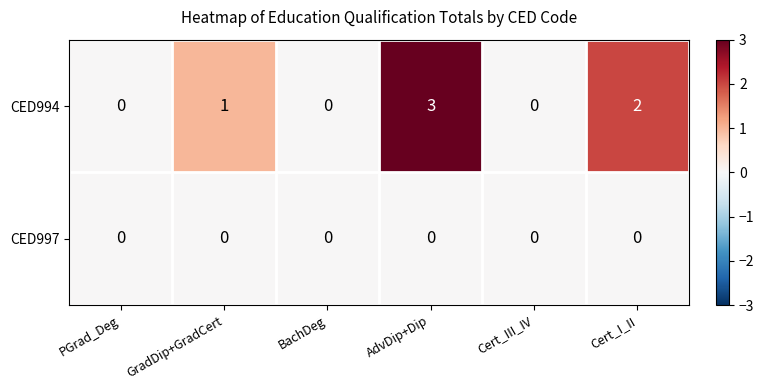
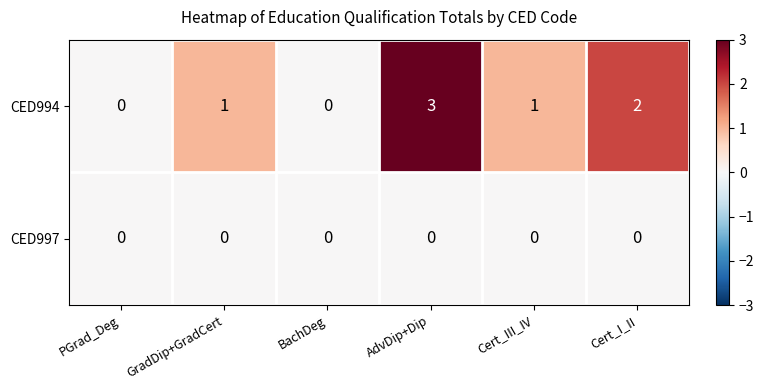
  {
    "CED994": {
      "PGrad_Deg": 0,
      "GradDip+GradCert": 1,
      "BachDeg": 0,
      "AdvDip+Dip": 3,
-     "Cert_III_IV": 0,
+     "Cert_III_IV": 1,
      "Cert_I_II": 2
    },
    "CED997": {
      "PGrad_Deg": 0,
      "GradDip+GradCert": 0,
      "BachDeg": 0,
      "AdvDip+Dip": 0,
      "Cert_III_IV": 0,
      "Cert_I_II": 0
    }
  }
